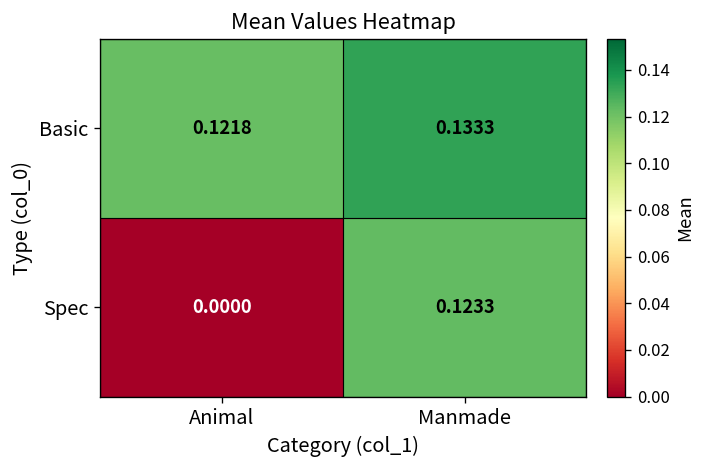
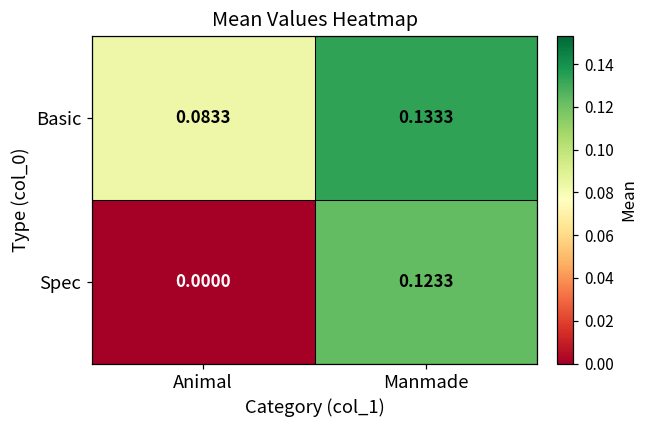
  {
    "Basic": {
-     "Animal": 0.1218,
+     "Animal": 0.0833,
      "Manmade": 0.1333
    },
    "Spec": {
      "Animal": 0.0000,
      "Manmade": 0.1233
    }
  }
